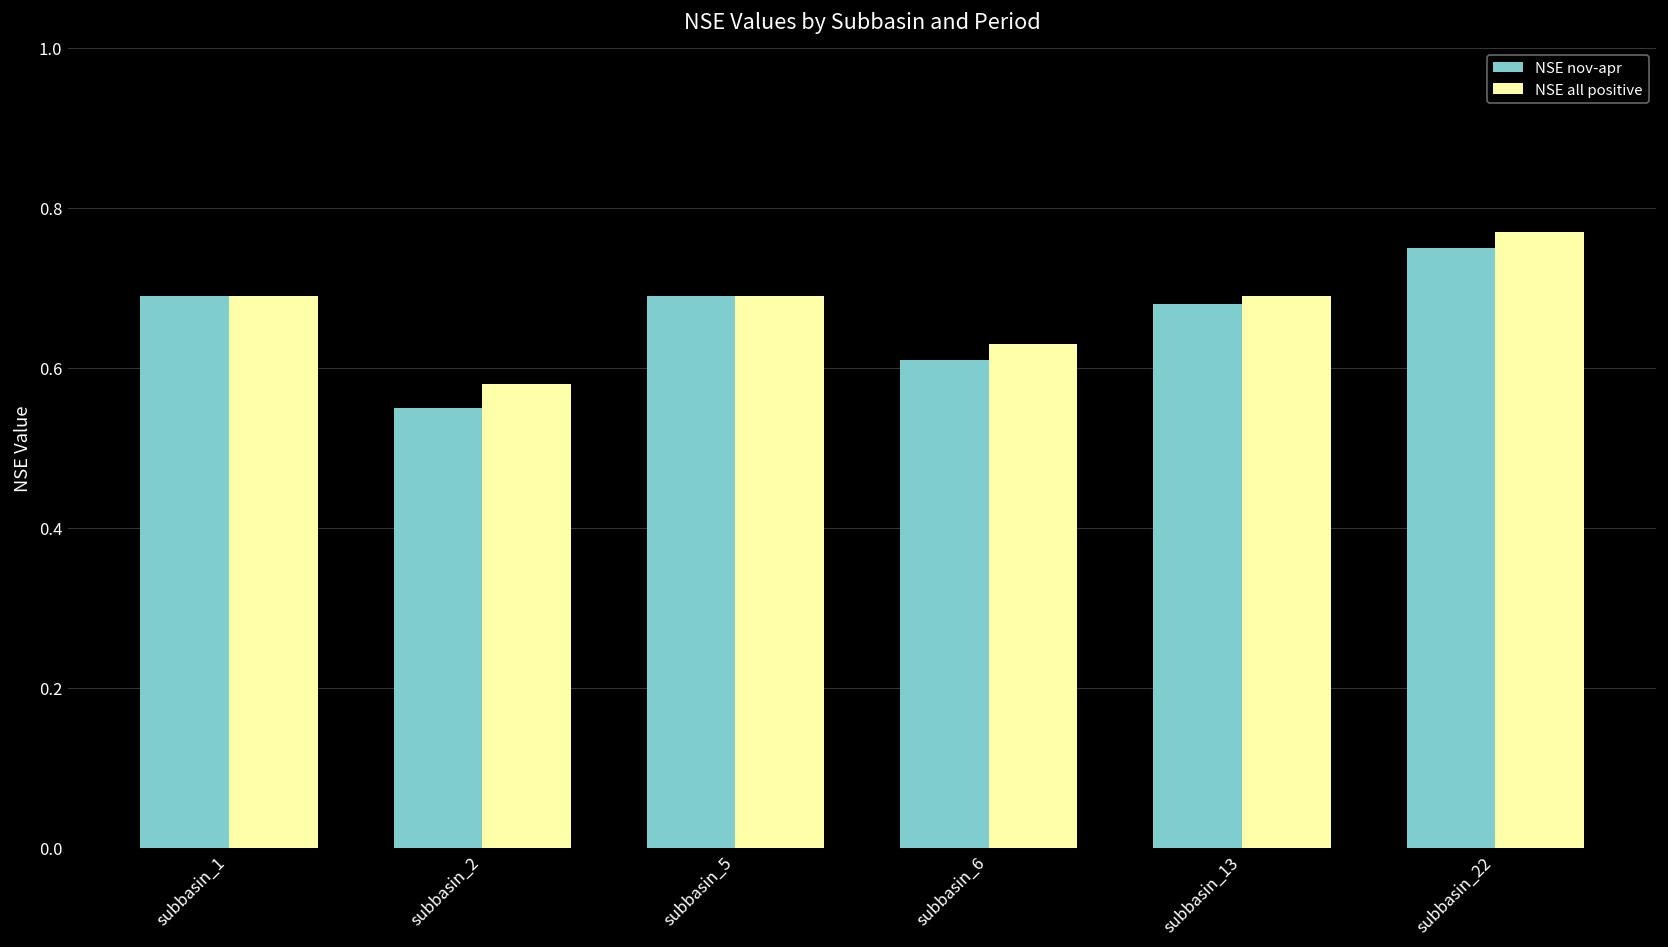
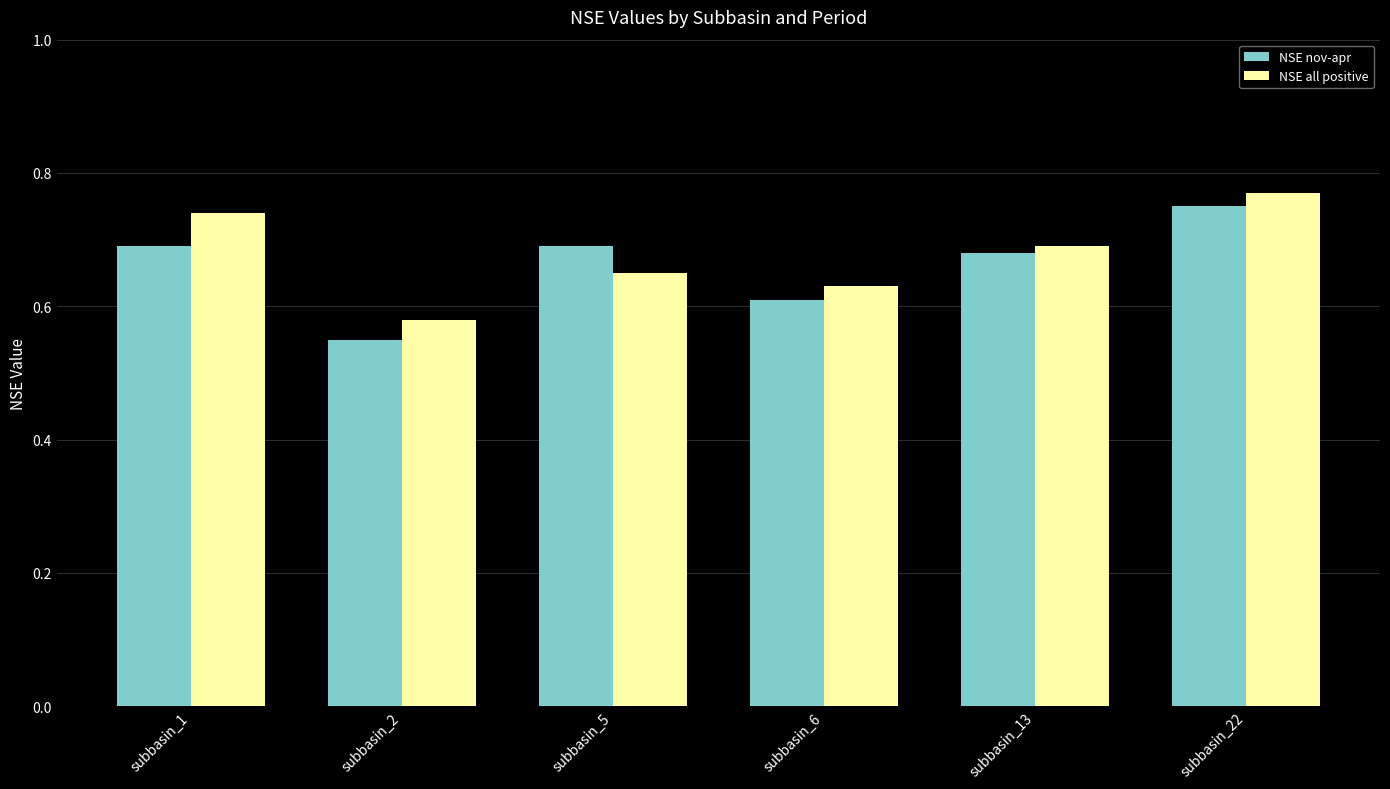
  {
    "NSE nov-apr": {
      "subbasin_1": 0.69,
      "subbasin_2": 0.55,
      "subbasin_5": 0.69,
      "subbasin_6": 0.61,
      "subbasin_13": 0.68,
      "subbasin_22": 0.75
    },
    "NSE all positive": {
-     "subbasin_1": 0.69,
+     "subbasin_1": 0.74,
      "subbasin_2": 0.58,
-     "subbasin_5": 0.69,
+     "subbasin_5": 0.65,
      "subbasin_6": 0.63,
      "subbasin_13": 0.69,
      "subbasin_22": 0.77
    }
  }
